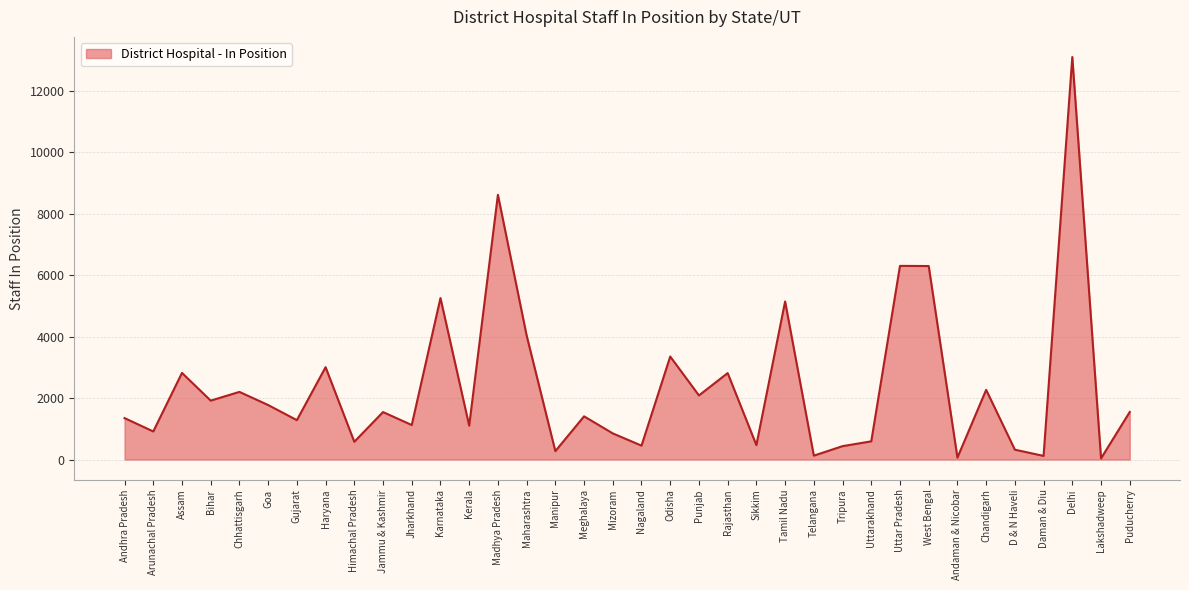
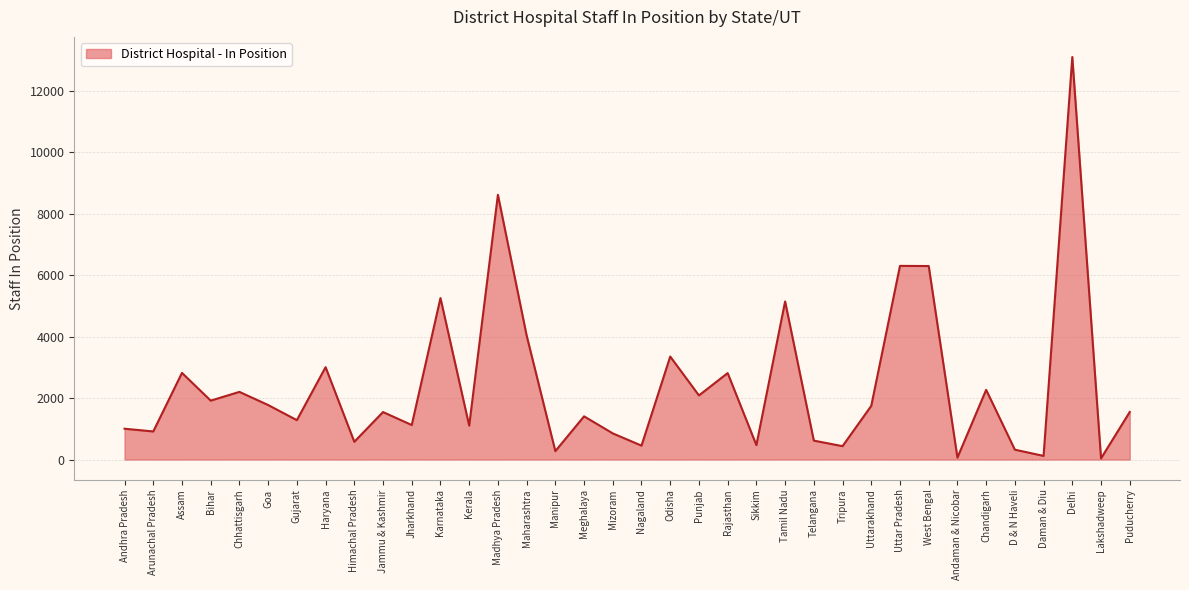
  {
-   "Andhra Pradesh": 1300,
+   "Andhra Pradesh": 1000,
    "Arunachal Pradesh": 900,
    "Assam": 2800,
    "Bihar": 1900,
    "Chhattisgarh": 2200,
    "Goa": 1800,
    "Gujarat": 1300,
    "Haryana": 3000,
    "Himachal Pradesh": 600,
    "Jammu & Kashmir": 1500,
    "Jharkhand": 1100,
    "Karnataka": 5300,
    "Kerala": 1100,
    "Madhya Pradesh": 8600,
    "Maharashtra": 4000,
    "Manipur": 300,
    "Meghalaya": 1400,
    "Mizoram": 900,
    "Nagaland": 500,
    "Odisha": 3400,
    "Punjab": 2100,
    "Rajasthan": 2800,
    "Sikkim": 500,
    "Tamil Nadu": 5100,
-   "Telangana": 100,
+   "Telangana": 600,
    "Tripura": 400,
-   "Uttarakhand": 600,
+   "Uttarakhand": 1700,
    "Uttar Pradesh": 6300,
    "West Bengal": 6300,
    "Andaman & Nicobar": 100,
    "Chandigarh": 2300,
    "D & N Haveli": 300,
    "Daman & Diu": 100,
    "Delhi": 13100,
    "Lakshadweep": 0,
    "Puducherry": 1500
  }
